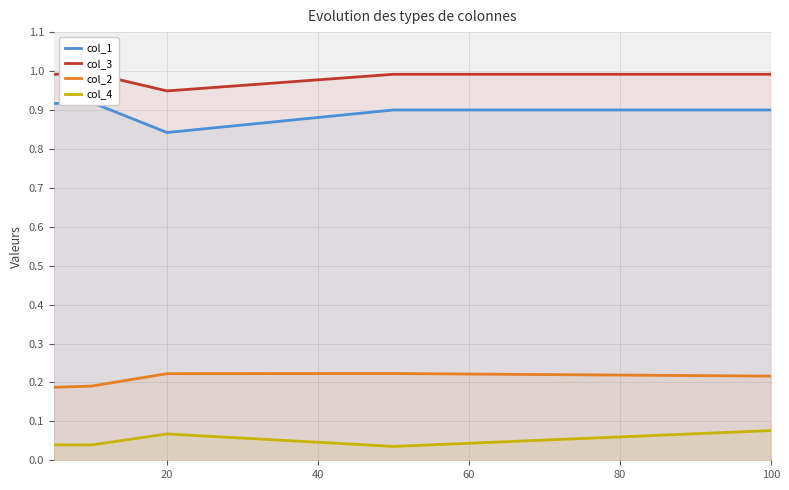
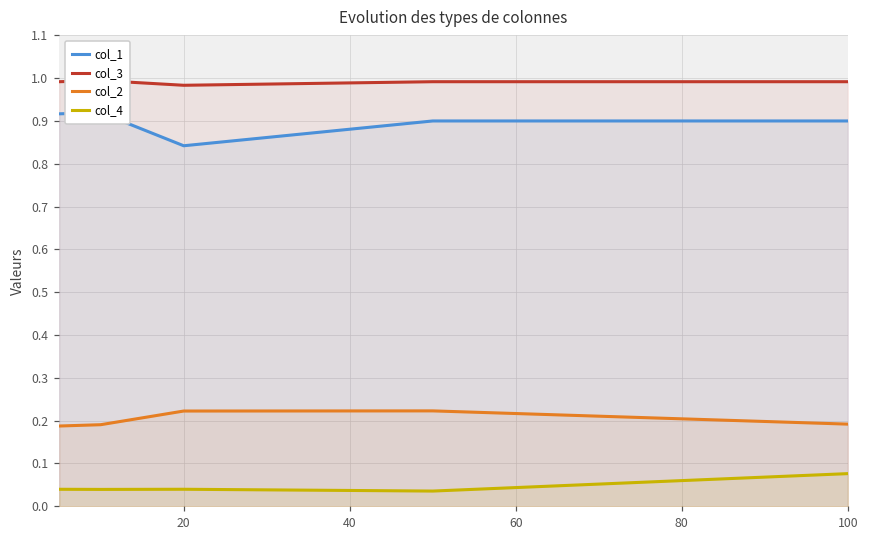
  {
    "col_1": {
      "20": 0.84,
      "100": 0.90
    },
    "col_3": {
-     "20": 0.95,
+     "20": 0.98,
      "100": 0.99
    },
    "col_2": {
      "20": 0.22,
-     "100": 0.22
+     "100": 0.19
    },
    "col_4": {
-     "20": 0.07,
+     "20": 0.04,
      "100": 0.08
    }
  }
